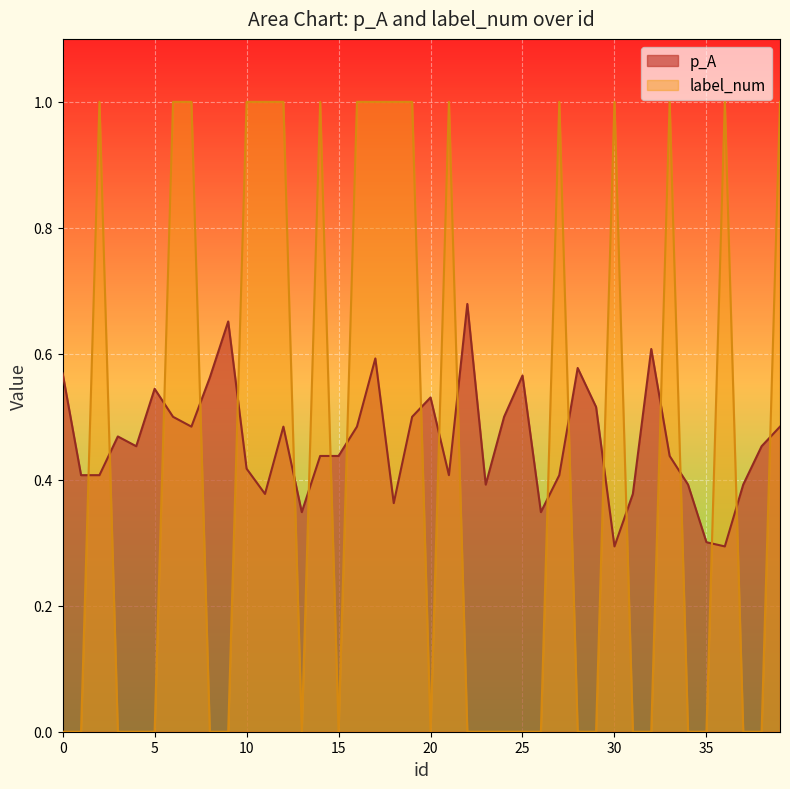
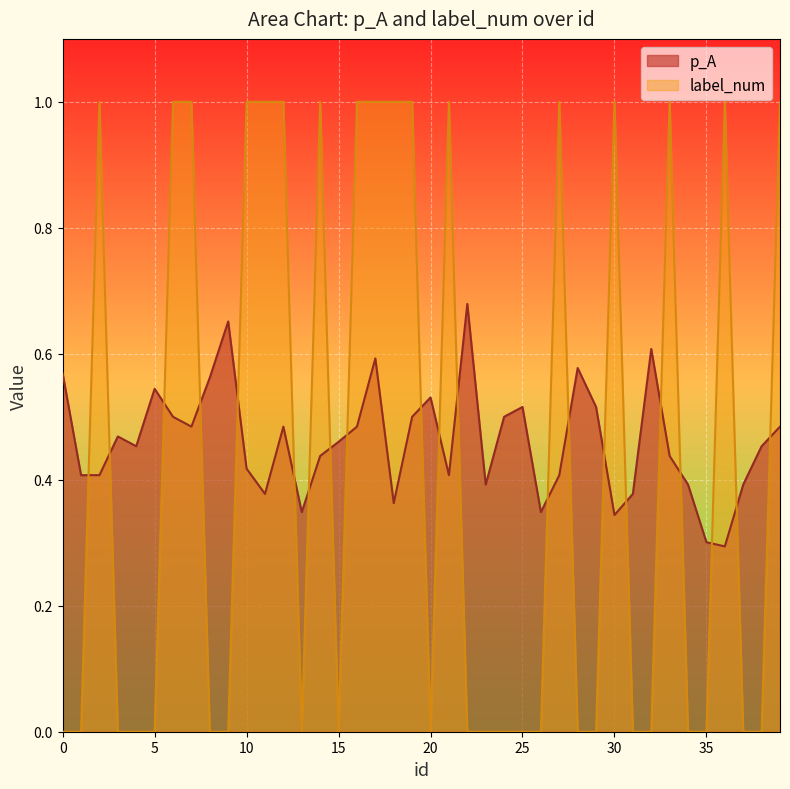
  {
    "p_A": {
      "0": 0.57,
      "5": 0.54,
      "10": 0.42,
-     "15": 0.44,
+     "15": 0.46,
      "20": 0.53,
-     "25": 0.57,
-     "30": 0.29,
+     "25": 0.52,
+     "30": 0.34,
      "35": 0.30
    },
    "label_num": {
      "0": 0.00,
      "5": 0.00,
      "10": 1.00,
      "15": 0.00,
      "20": 0.00,
      "25": 0.00,
      "30": 1.00,
      "35": 0.00
    }
  }
